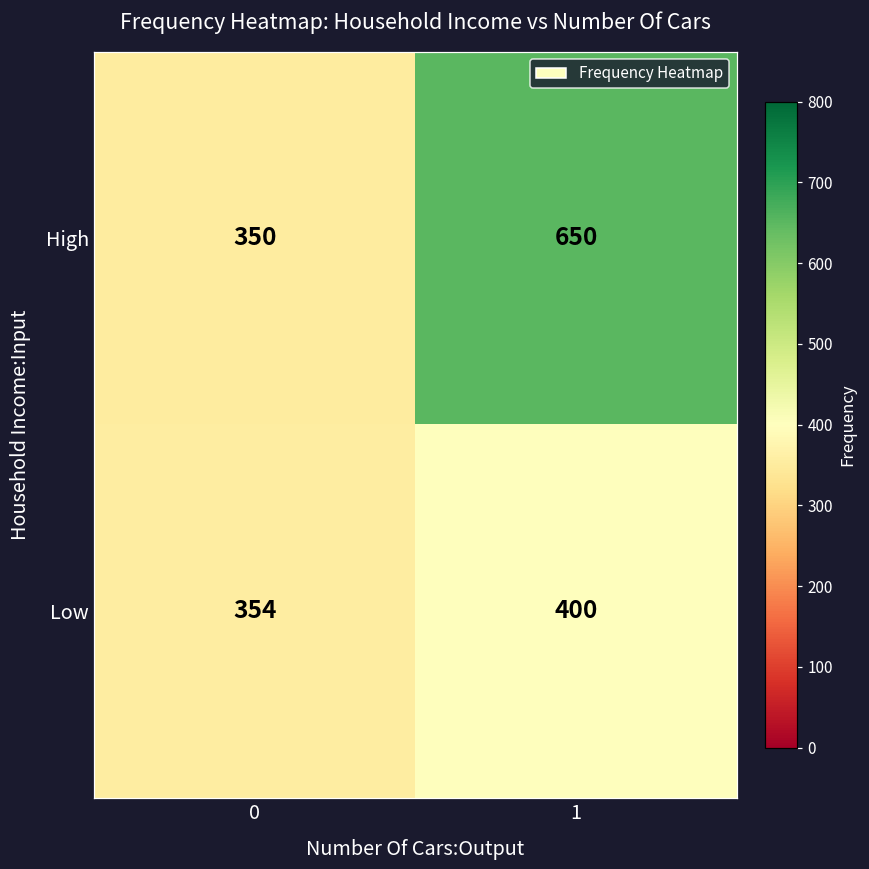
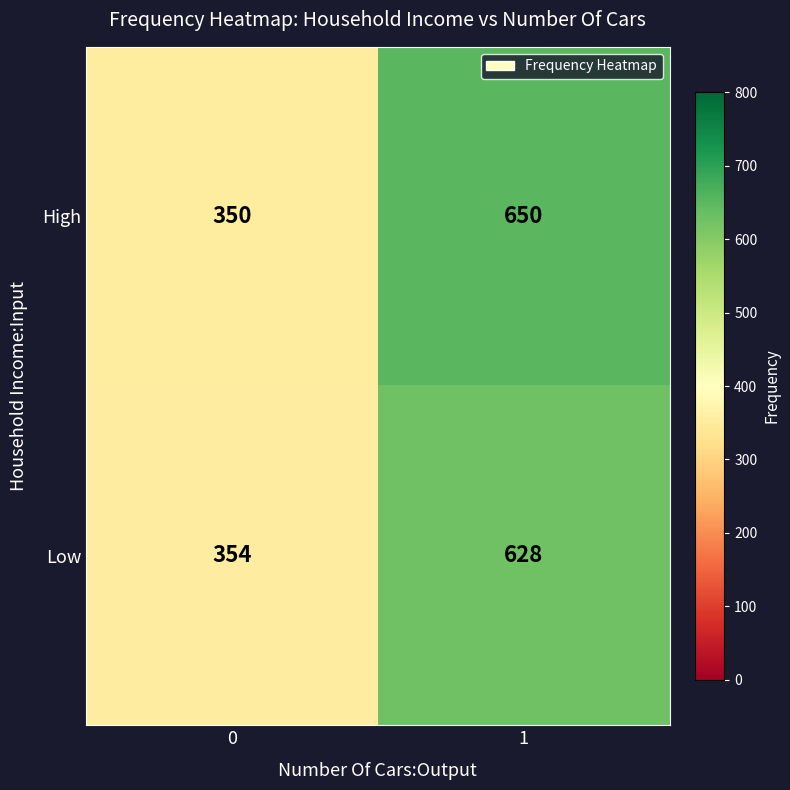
  {
    "High": {
      "0": 350,
      "1": 650
    },
    "Low": {
      "0": 354,
-     "1": 400
+     "1": 628
    }
  }
